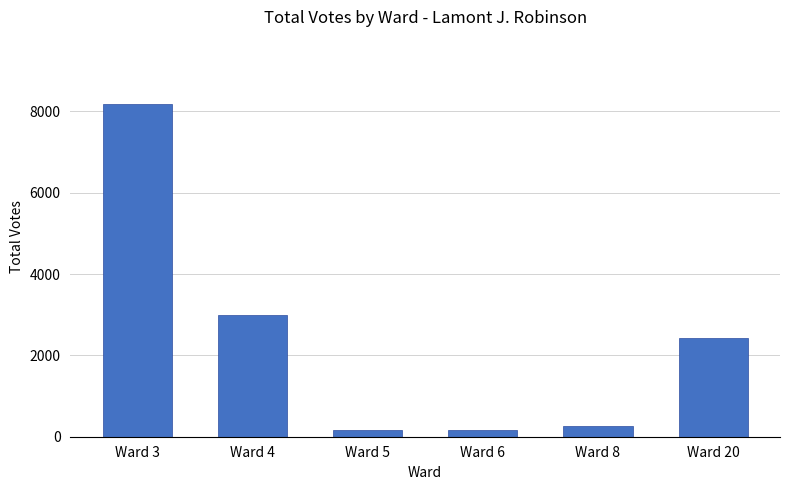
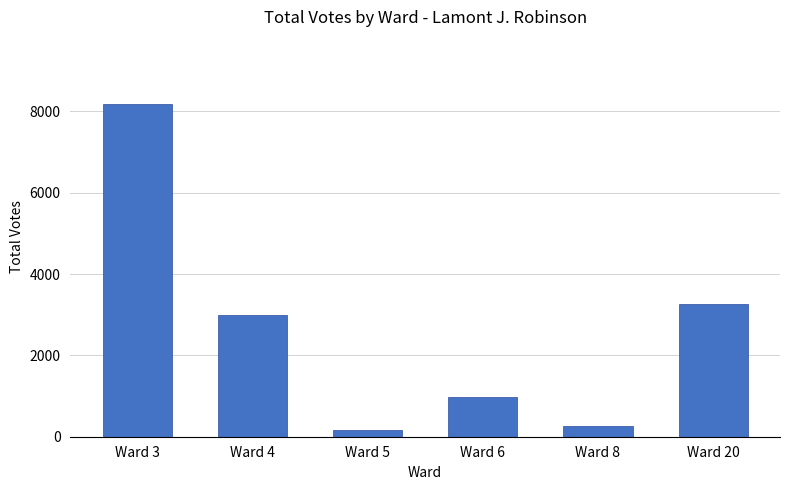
  {
    "Ward 3": 8200,
    "Ward 4": 3000,
    "Ward 5": 200,
-   "Ward 6": 200,
+   "Ward 6": 1000,
    "Ward 8": 300,
-   "Ward 20": 2400
+   "Ward 20": 3300
  }
